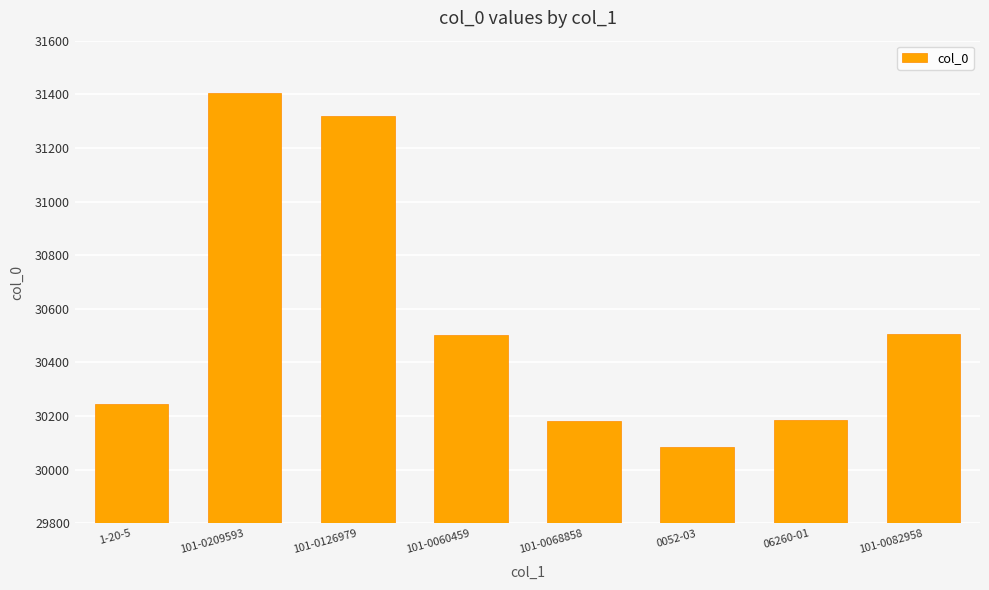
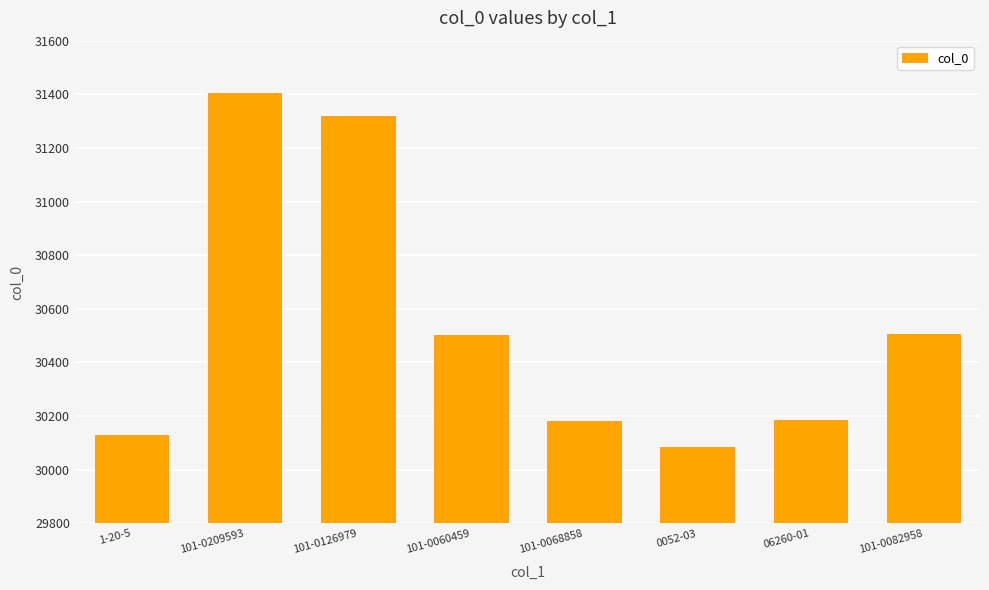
  {
-   "1-20-5": 30250,
+   "1-20-5": 30130,
    "101-0209593": 31410,
    "101-0126979": 31320,
    "101-0060459": 30500,
    "101-0068858": 30180,
    "0052-03": 30090,
    "06260-01": 30190,
    "101-0082958": 30510
  }
